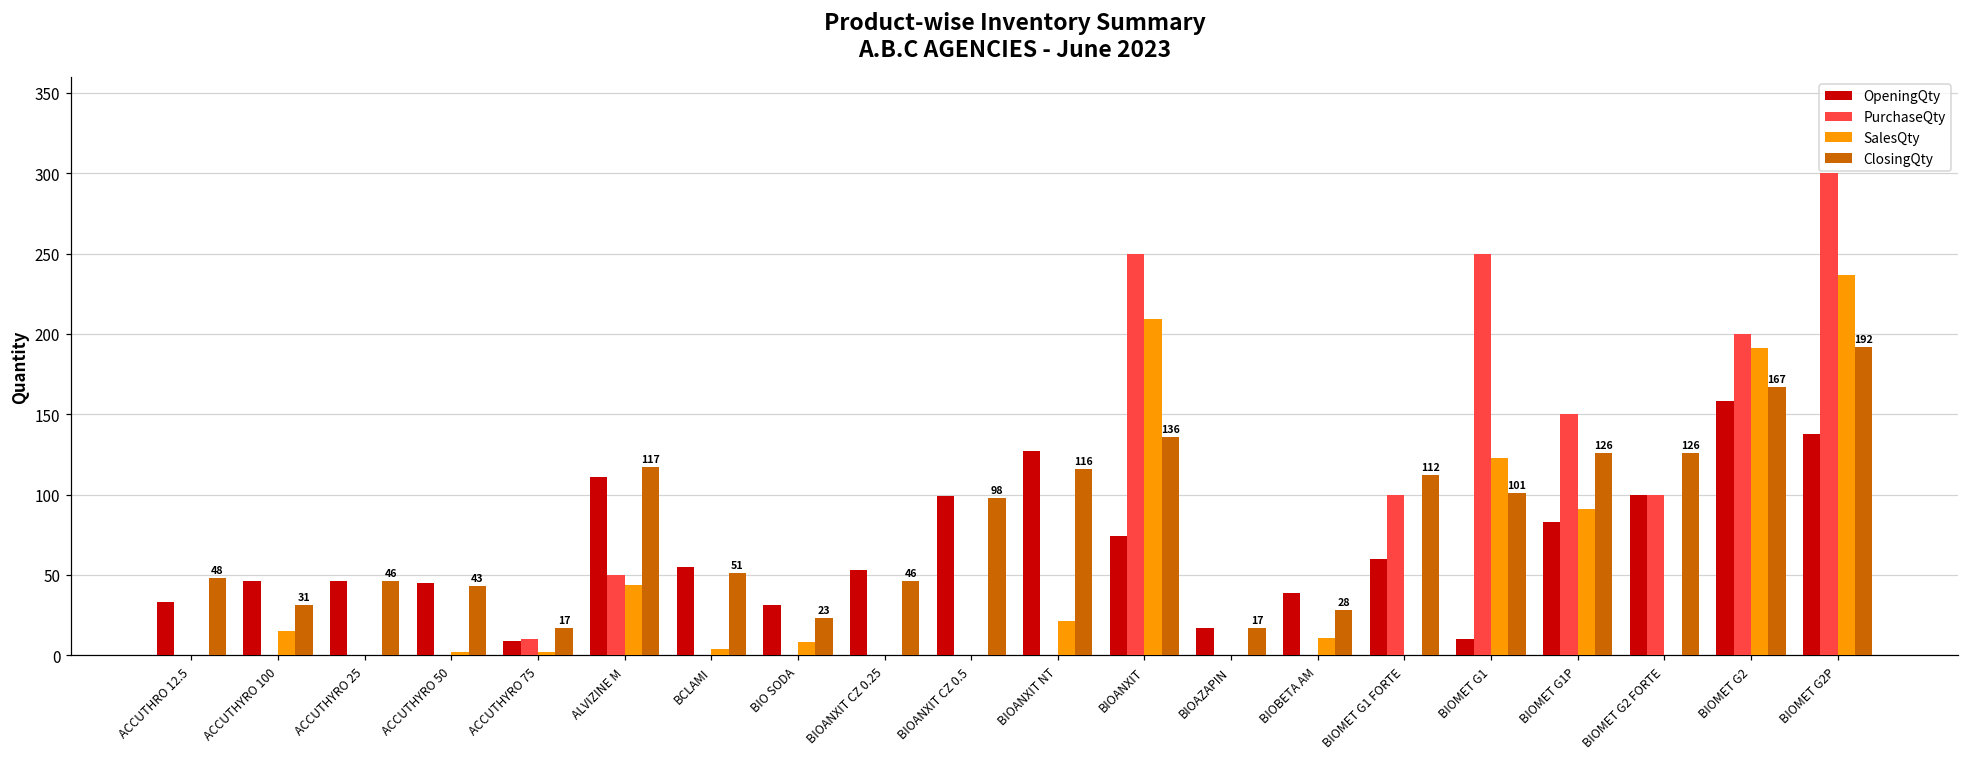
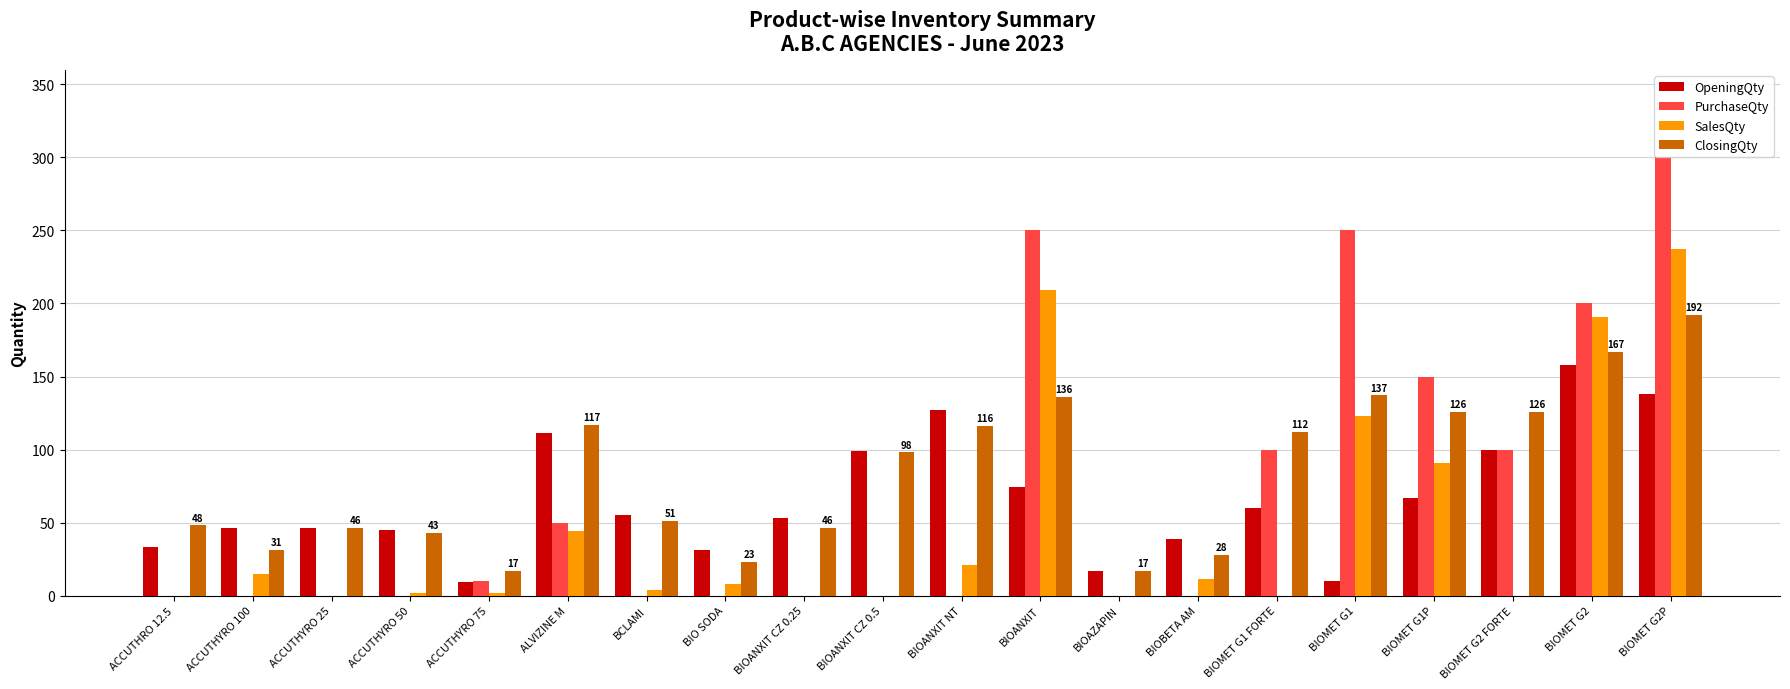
  {
    "OpeningQty": {
      "ACCUTHRO 12.5": 33,
      "ACCUTHYRO 100": 46,
      "ACCUTHYRO 25": 46,
      "ACCUTHYRO 50": 45,
      "ACCUTHYRO 75": 9,
      "ALVIZINE M": 111,
      "BCLAMI": 55,
      "BIO SODA": 31,
      "BIOANXIT CZ 0.25": 53,
      "BIOANXIT CZ 0.5": 99,
      "BIOANXIT NT": 127,
      "BIOANXIT": 74,
      "BIOAZAPIN": 17,
      "BIOBETA AM": 39,
      "BIOMET G1 FORTE": 60,
      "BIOMET G1": 10,
-     "BIOMET G1P": 83,
+     "BIOMET G1P": 67,
      "BIOMET G2 FORTE": 100,
      "BIOMET G2": 158,
      "BIOMET G2P": 138
    },
    "PurchaseQty": {
      "ACCUTHRO 12.5": 0,
      "ACCUTHYRO 100": 0,
      "ACCUTHYRO 25": 0,
      "ACCUTHYRO 50": 0,
      "ACCUTHYRO 75": 10,
      "ALVIZINE M": 50,
      "BCLAMI": 0,
      "BIO SODA": 0,
      "BIOANXIT CZ 0.25": 0,
      "BIOANXIT CZ 0.5": 0,
      "BIOANXIT NT": 0,
      "BIOANXIT": 250,
      "BIOAZAPIN": 0,
      "BIOBETA AM": 0,
      "BIOMET G1 FORTE": 100,
      "BIOMET G1": 250,
      "BIOMET G1P": 150,
      "BIOMET G2 FORTE": 100,
      "BIOMET G2": 200,
      "BIOMET G2P": 300
    },
    "SalesQty": {
      "ACCUTHRO 12.5": 0,
      "ACCUTHYRO 100": 15,
      "ACCUTHYRO 25": 0,
      "ACCUTHYRO 50": 2,
      "ACCUTHYRO 75": 2,
      "ALVIZINE M": 44,
      "BCLAMI": 4,
      "BIO SODA": 8,
      "BIOANXIT CZ 0.25": 0,
      "BIOANXIT CZ 0.5": 0,
      "BIOANXIT NT": 21,
      "BIOANXIT": 209,
      "BIOAZAPIN": 0,
      "BIOBETA AM": 11,
      "BIOMET G1 FORTE": 0,
      "BIOMET G1": 123,
      "BIOMET G1P": 91,
      "BIOMET G2 FORTE": 0,
      "BIOMET G2": 191,
      "BIOMET G2P": 237
    },
    "ClosingQty": {
      "ACCUTHRO 12.5": 48,
      "ACCUTHYRO 100": 31,
      "ACCUTHYRO 25": 46,
      "ACCUTHYRO 50": 43,
      "ACCUTHYRO 75": 17,
      "ALVIZINE M": 117,
      "BCLAMI": 51,
      "BIO SODA": 23,
      "BIOANXIT CZ 0.25": 46,
      "BIOANXIT CZ 0.5": 98,
      "BIOANXIT NT": 116,
      "BIOANXIT": 136,
      "BIOAZAPIN": 17,
      "BIOBETA AM": 28,
      "BIOMET G1 FORTE": 112,
-     "BIOMET G1": 101,
+     "BIOMET G1": 137,
      "BIOMET G1P": 126,
      "BIOMET G2 FORTE": 126,
      "BIOMET G2": 167,
      "BIOMET G2P": 192
    }
  }
